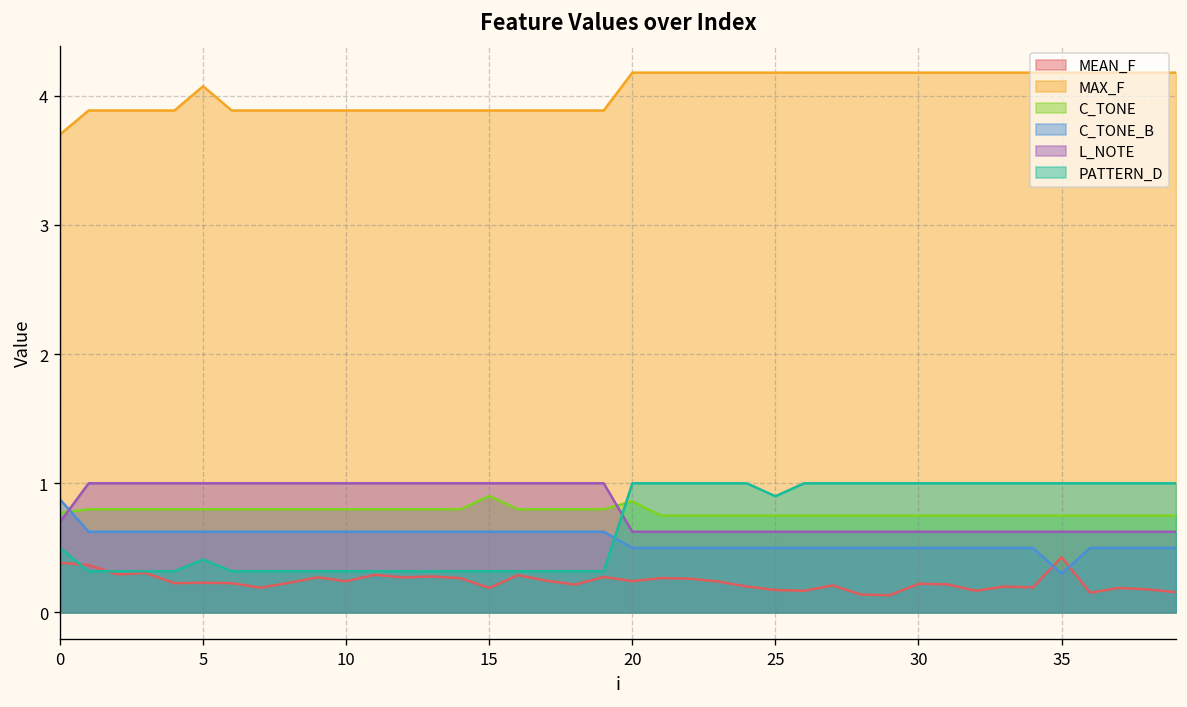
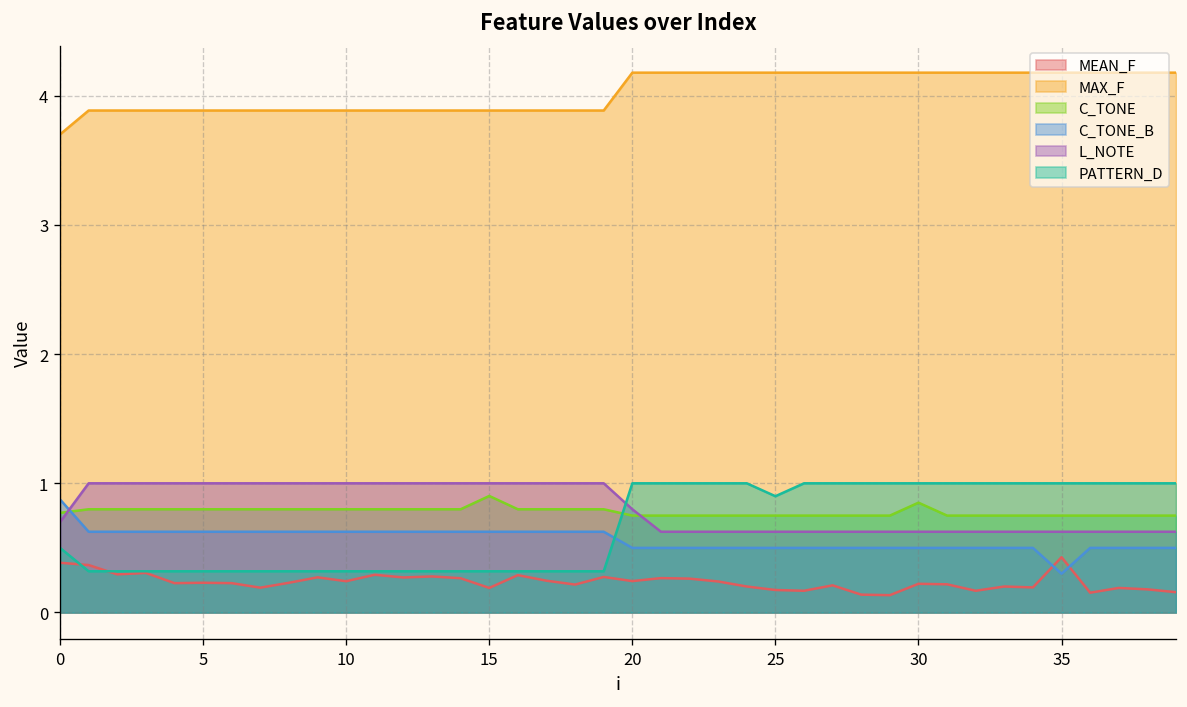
  {
    "MEAN_F": {
      "0": 0.39,
      "5": 0.23,
      "10": 0.24,
      "15": 0.19,
      "20": 0.24,
      "25": 0.17,
      "30": 0.22,
      "35": 0.43
    },
    "MAX_F": {
      "0": 3.70,
-     "5": 4.07,
+     "5": 3.89,
      "10": 3.89,
      "15": 3.89,
      "20": 4.18,
      "25": 4.18,
      "30": 4.18
    },
    "C_TONE": {
      "0": 0.77,
      "5": 0.80,
      "10": 0.80,
      "15": 0.90,
-     "20": 0.86,
+     "20": 0.75,
      "25": 0.75,
-     "30": 0.75,
+     "30": 0.85,
      "35": 0.75
    },
    "C_TONE_B": {
      "0": 0.88,
      "5": 0.63,
      "10": 0.63,
      "15": 0.63,
      "20": 0.50,
      "25": 0.50,
      "30": 0.50,
      "35": 0.30
    },
    "L_NOTE": {
      "0": 0.70,
      "5": 1.00,
      "10": 1.00,
      "15": 1.00,
-     "20": 0.63,
+     "20": 0.80,
      "25": 0.63,
      "30": 0.63,
      "35": 0.63
    },
    "PATTERN_D": {
      "0": 0.50,
-     "5": 0.41,
+     "5": 0.32,
      "10": 0.32,
      "15": 0.32,
      "20": 1.00,
      "25": 0.90,
      "30": 1.00,
      "35": 1.00
    }
  }
